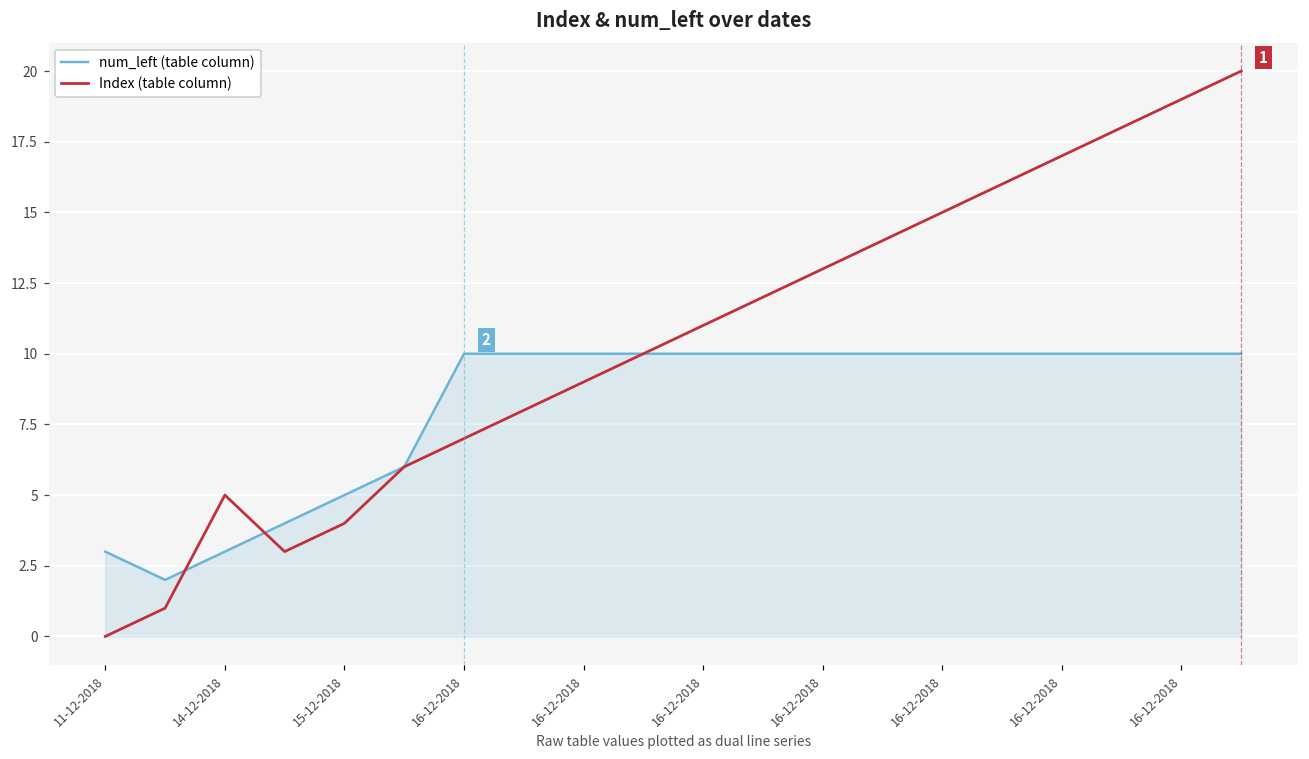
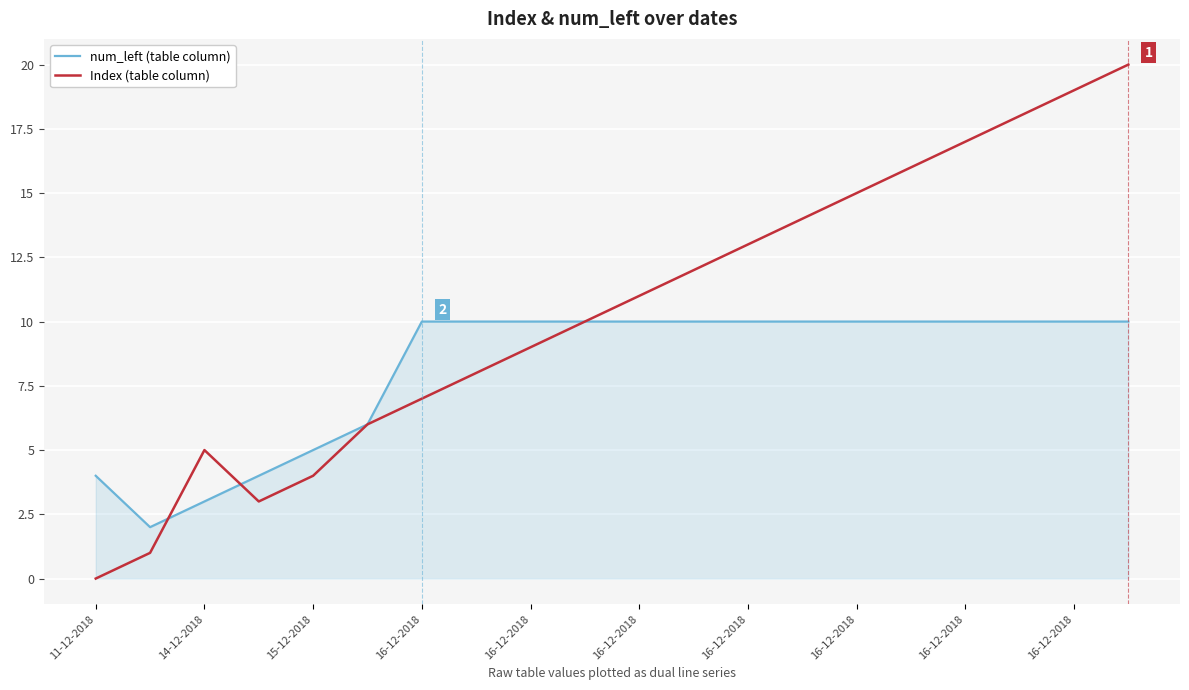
  {
    "num_left (table column)": {
-     "11-12-2018": 3,
+     "11-12-2018": 4,
      "14-12-2018": 3
    },
    "Index (table column)": {
      "11-12-2018": 0,
      "14-12-2018": 5
    }
  }
